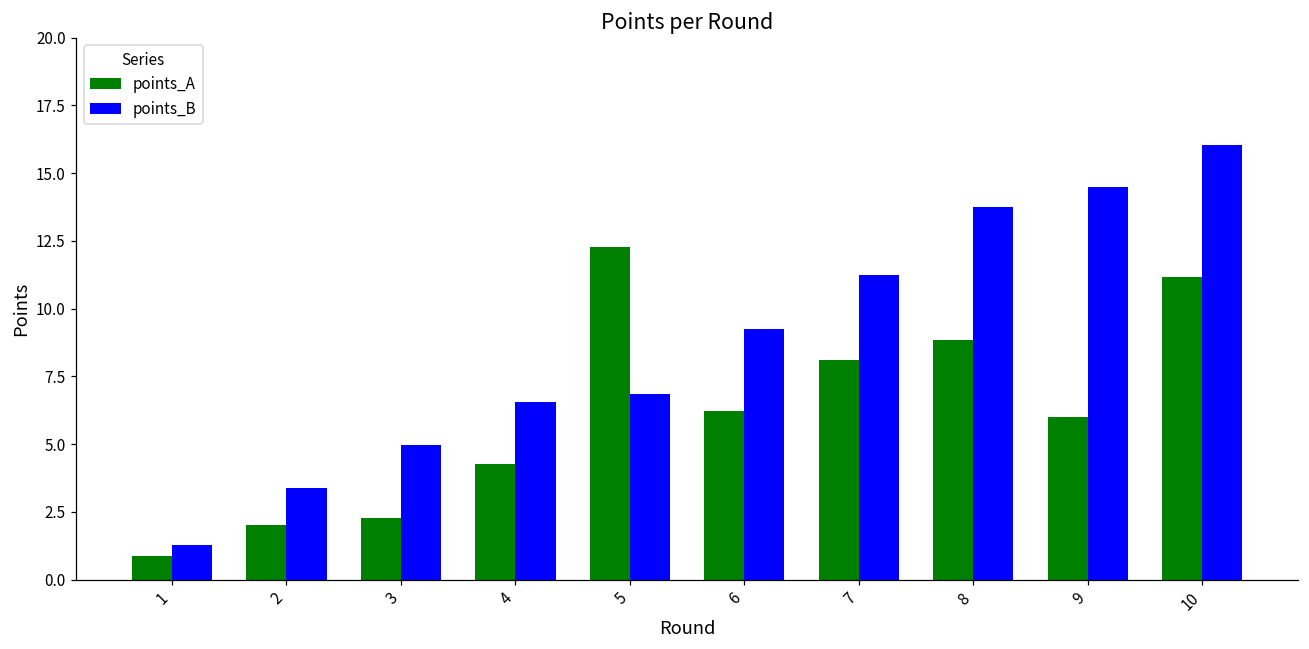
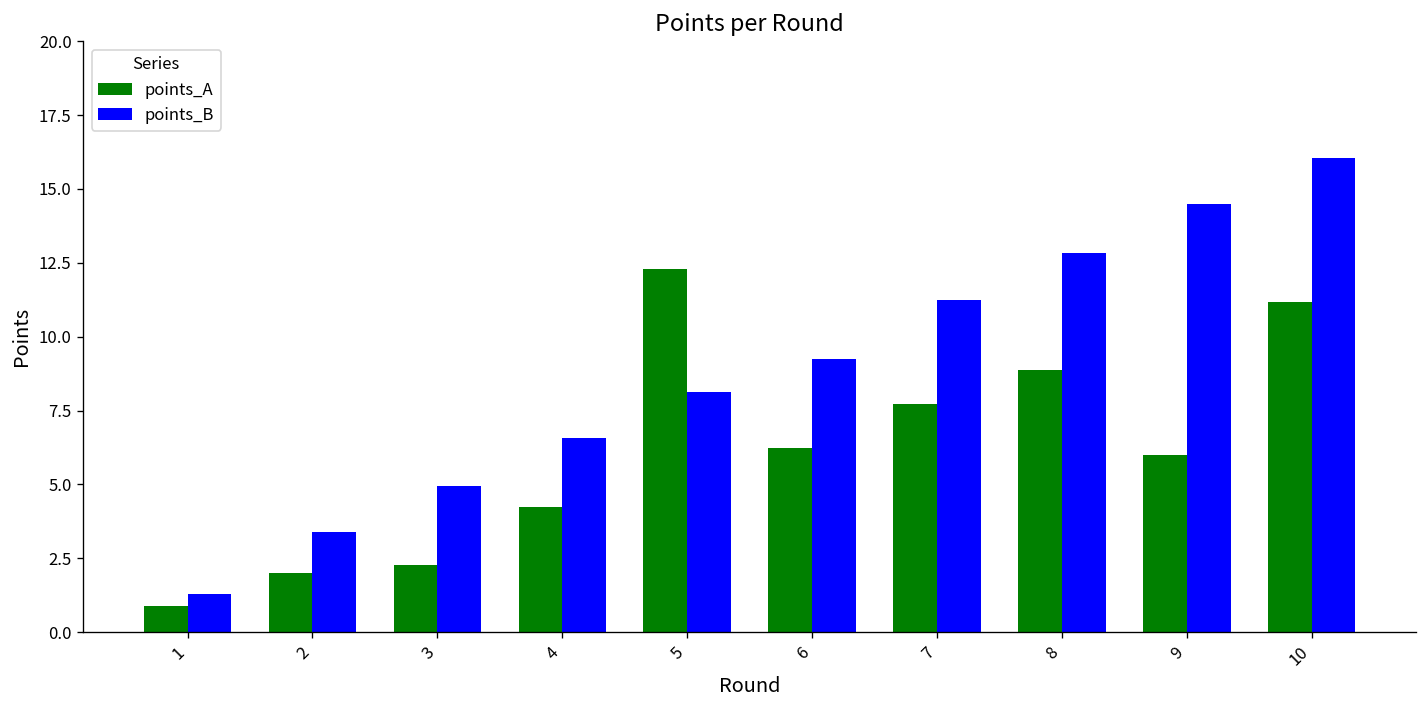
  {
    "points_A": {
      "1": 0.9,
      "2": 2.0,
      "3": 2.3,
      "4": 4.3,
      "5": 12.3,
      "6": 6.2,
-     "7": 8.1,
+     "7": 7.7,
      "8": 8.9,
      "9": 6.0,
      "10": 11.2
    },
    "points_B": {
      "1": 1.3,
      "2": 3.4,
      "3": 5.0,
      "4": 6.6,
-     "5": 6.8,
+     "5": 8.1,
      "6": 9.2,
      "7": 11.3,
-     "8": 13.7,
+     "8": 12.8,
      "9": 14.5,
      "10": 16.0
    }
  }
